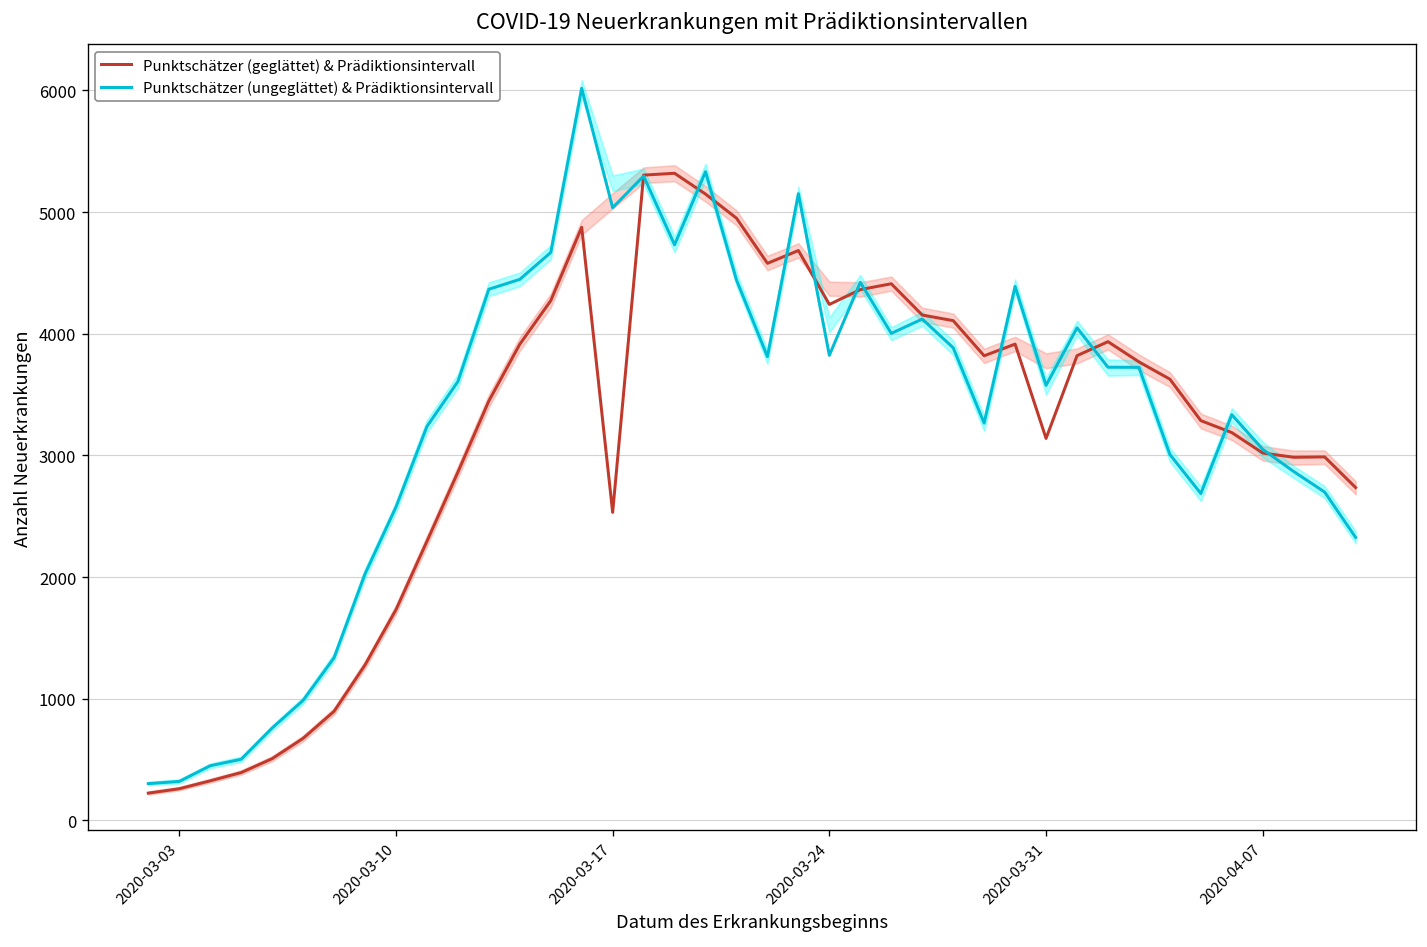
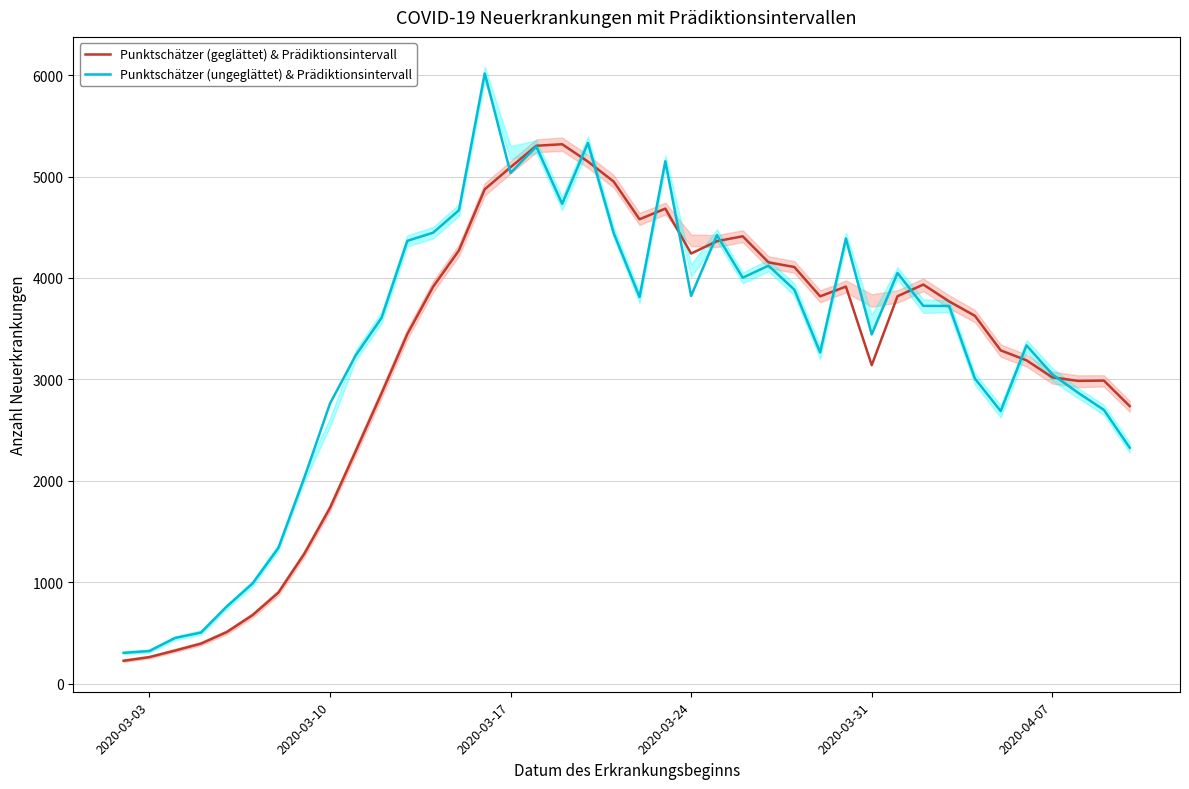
  {
    "Punktschätzer (geglättet) & Prädiktionsintervall": {
      "2020-03-10": 1730,
-     "2020-03-17": 2530,
+     "2020-03-17": 5090,
      "2020-03-24": 4240,
      "2020-03-31": 3140,
      "2020-04-07": 3020
    },
    "Punktschätzer (ungeglättet) & Prädiktionsintervall": {
-     "2020-03-10": 2580,
+     "2020-03-10": 2760,
      "2020-03-17": 5040,
      "2020-03-24": 3820,
-     "2020-03-31": 3580,
+     "2020-03-31": 3440,
      "2020-04-07": 3050
    }
  }
